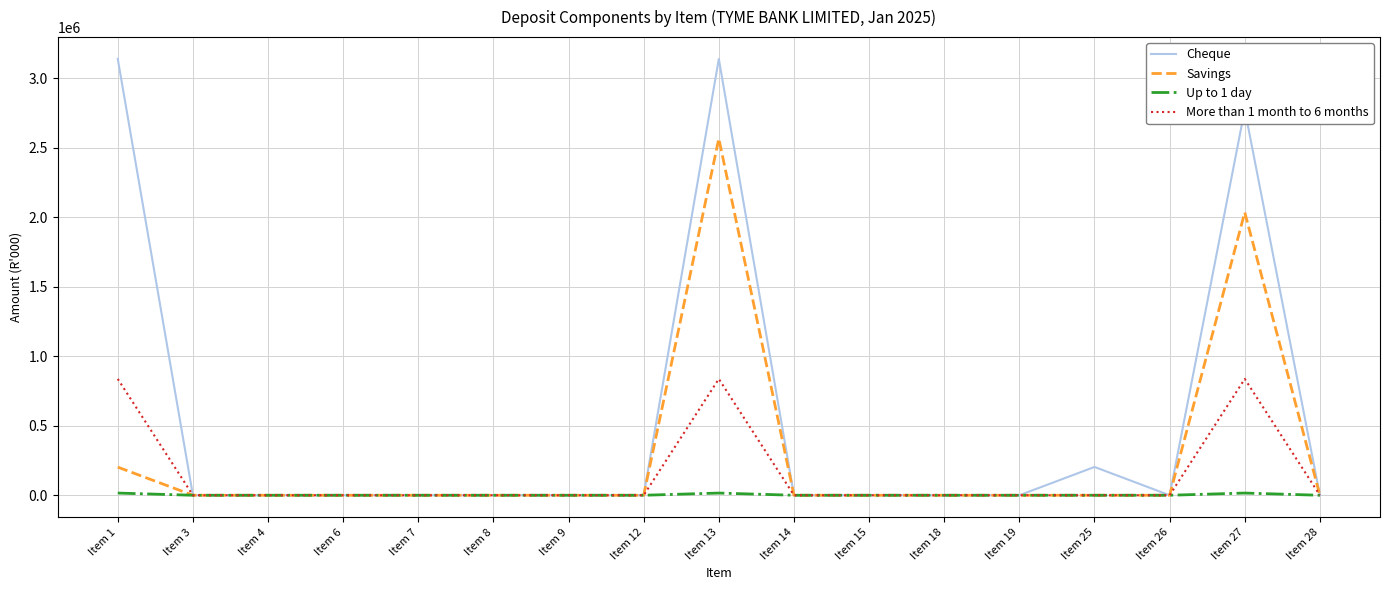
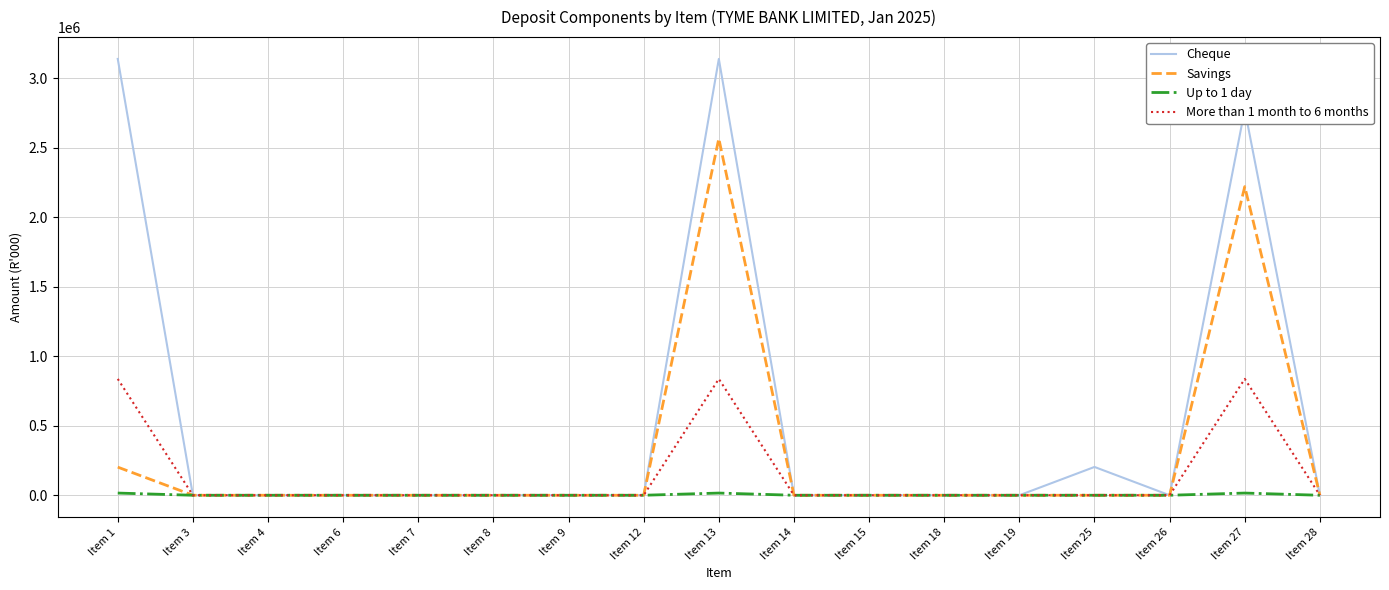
  {
    "Cheque": {
      "Item 1": 3140000,
      "Item 13": 3140000,
      "Item 25": 200000
    },
    "Savings": {
      "Item 1": 200000,
      "Item 13": 2570000,
-     "Item 27": 2040000
+     "Item 27": 2220000
    },
    "Up to 1 day": {
      "Item 1": 20000,
      "Item 13": 20000,
      "Item 27": 20000
    },
    "More than 1 month to 6 months": {
      "Item 1": 840000,
      "Item 13": 840000,
      "Item 27": 840000
    }
  }
